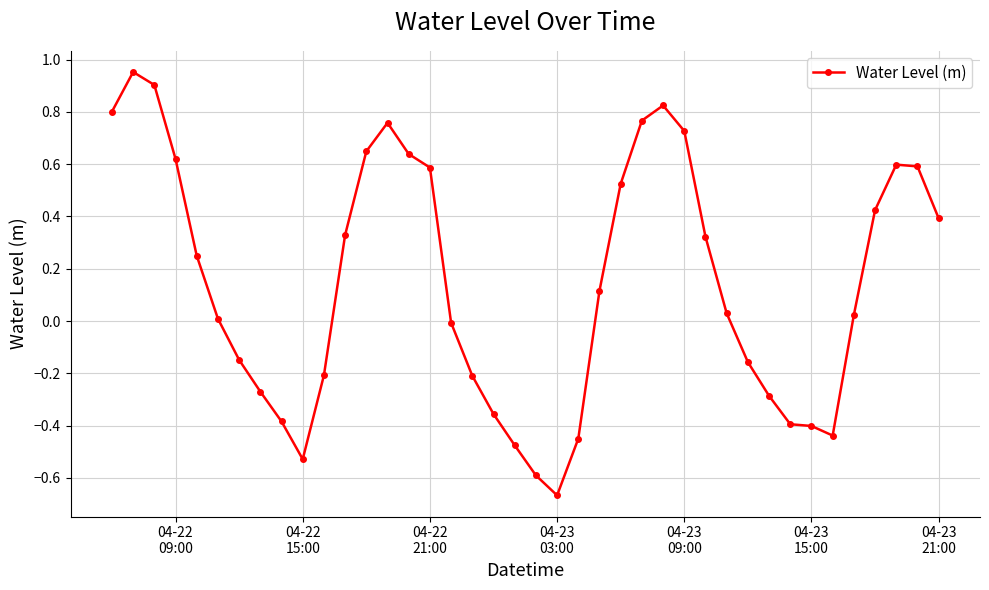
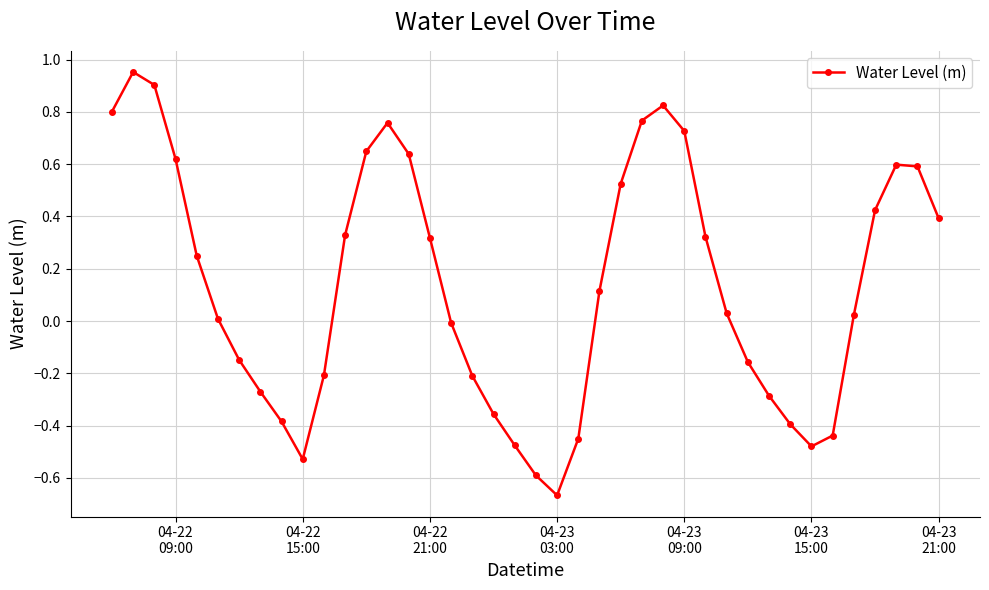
  {
    "04-22 09:00": 0.62,
    "04-22 15:00": -0.53,
-   "04-22 21:00": 0.59,
+   "04-22 21:00": 0.32,
    "04-23 03:00": -0.67,
    "04-23 09:00": 0.73,
-   "04-23 15:00": -0.40,
+   "04-23 15:00": -0.48,
    "04-23 21:00": 0.39
  }
